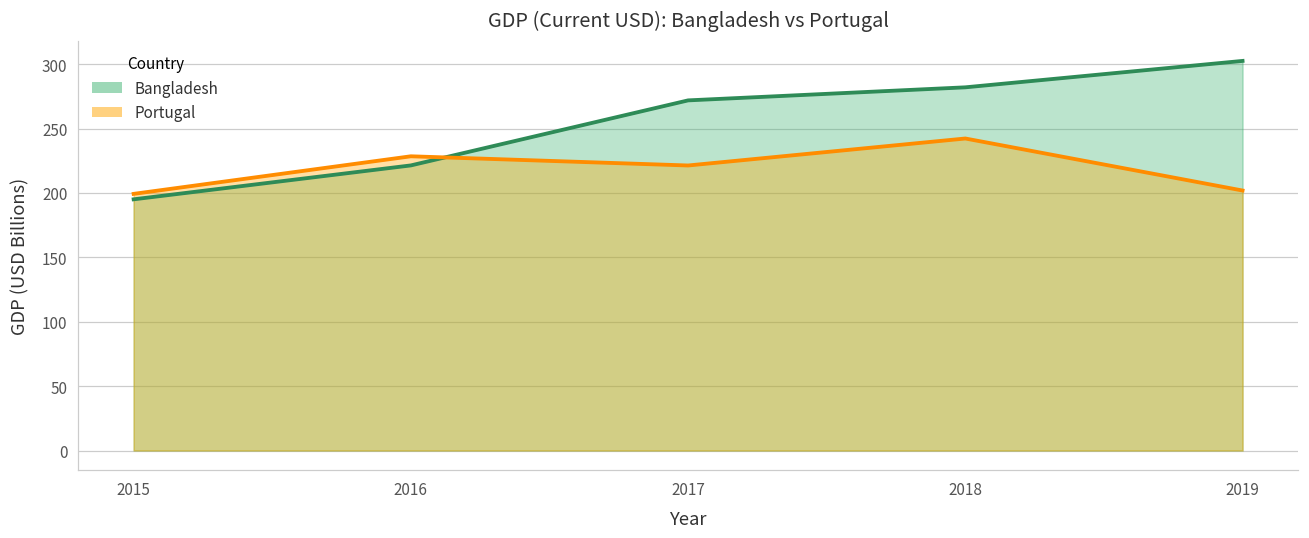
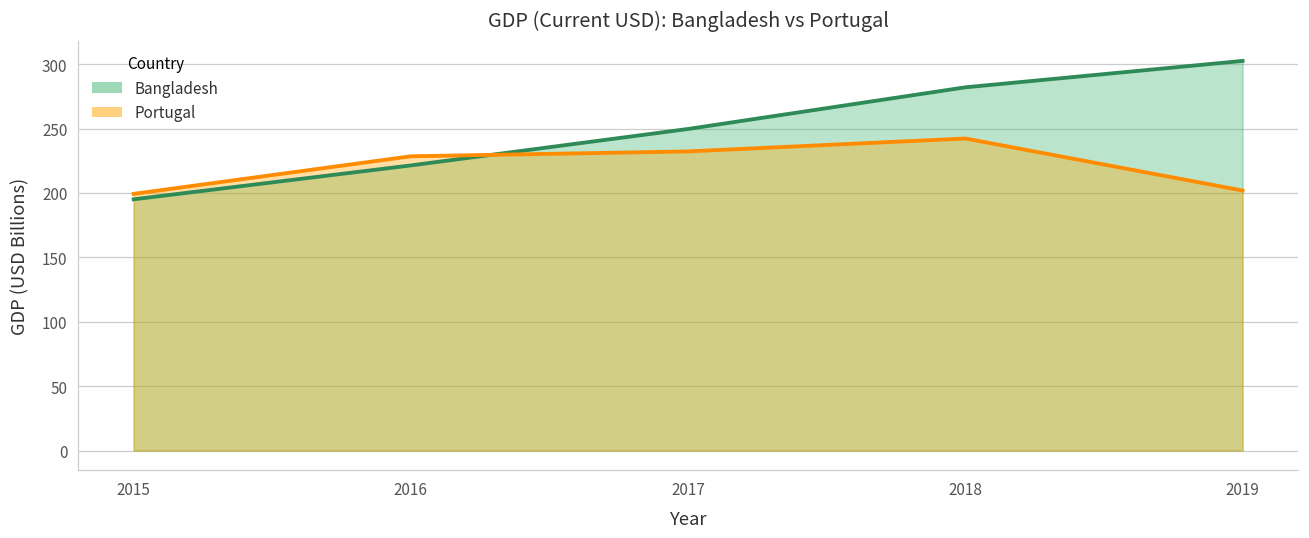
  {
    "Bangladesh": {
      "2015": 195,
      "2016": 221,
-     "2017": 272,
+     "2017": 250,
      "2018": 282,
      "2019": 303
    },
    "Portugal": {
      "2015": 199,
      "2016": 229,
-     "2017": 221,
+     "2017": 232,
      "2018": 242,
      "2019": 202
    }
  }
